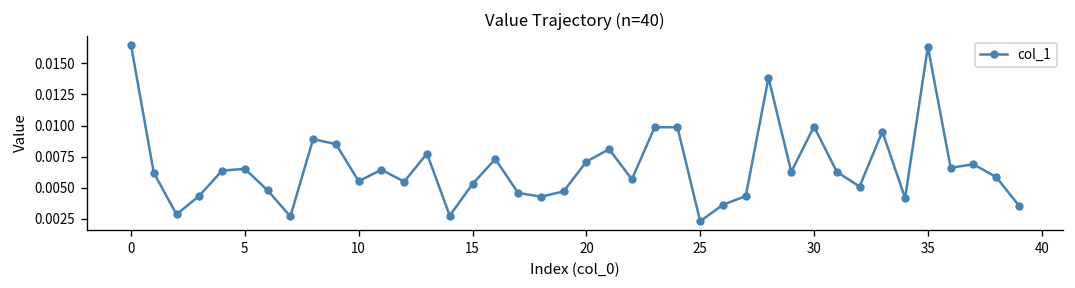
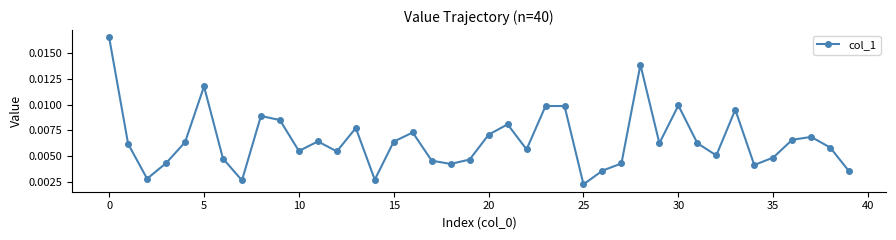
  {
    "0": 0.0165,
-   "5": 0.0065,
+   "5": 0.0118,
    "10": 0.0055,
-   "15": 0.0053,
+   "15": 0.0064,
    "20": 0.0071,
    "25": 0.0023,
    "30": 0.0099,
-   "35": 0.0163
+   "35": 0.0049
  }
